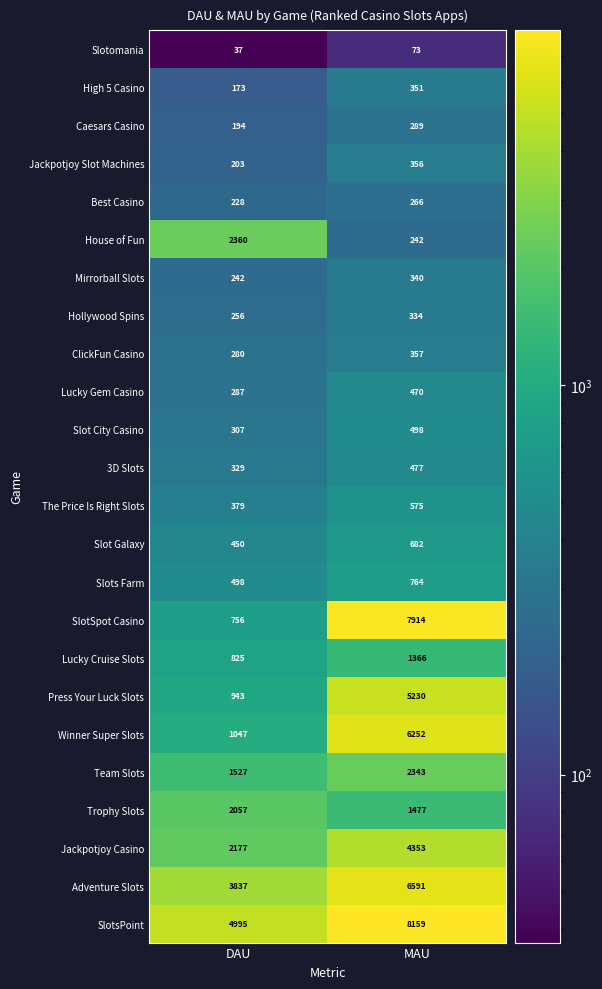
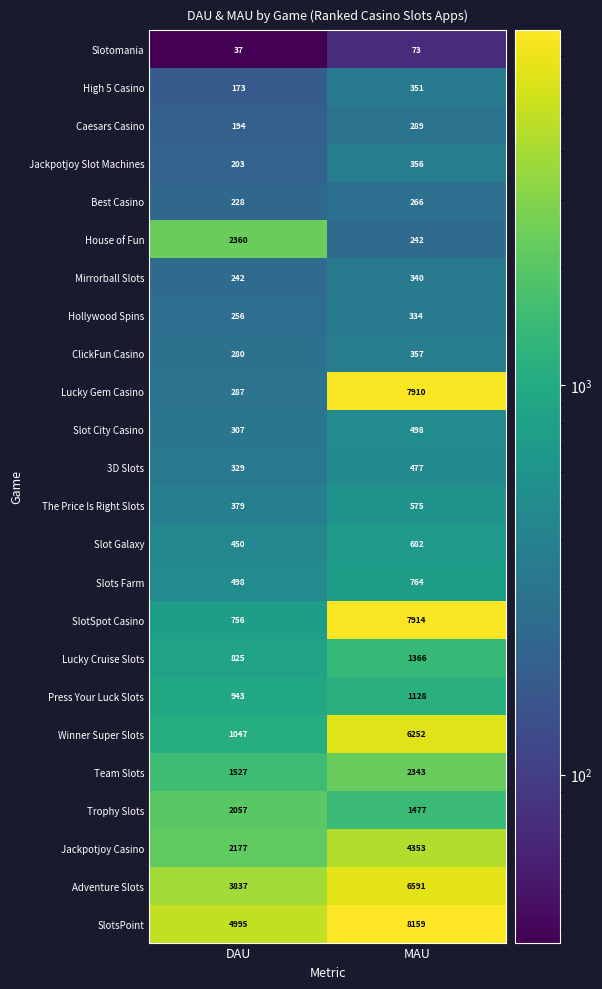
  {
    "Slotomania": {
      "DAU": 37,
      "MAU": 73
    },
    "High 5 Casino": {
      "DAU": 173,
      "MAU": 351
    },
    "Caesars Casino": {
      "DAU": 194,
      "MAU": 289
    },
    "Jackpotjoy Slot Machines": {
      "DAU": 203,
      "MAU": 356
    },
    "Best Casino": {
      "DAU": 228,
      "MAU": 266
    },
    "House of Fun": {
      "DAU": 2360,
      "MAU": 242
    },
    "Mirrorball Slots": {
      "DAU": 242,
      "MAU": 340
    },
    "Hollywood Spins": {
      "DAU": 256,
      "MAU": 334
    },
    "ClickFun Casino": {
      "DAU": 280,
      "MAU": 357
    },
    "Lucky Gem Casino": {
      "DAU": 287,
-     "MAU": 470
+     "MAU": 7910
    },
    "Slot City Casino": {
      "DAU": 307,
      "MAU": 498
    },
    "3D Slots": {
      "DAU": 329,
      "MAU": 477
    },
    "The Price Is Right Slots": {
      "DAU": 379,
      "MAU": 575
    },
    "Slot Galaxy": {
      "DAU": 450,
      "MAU": 682
    },
    "Slots Farm": {
      "DAU": 498,
      "MAU": 764
    },
    "SlotSpot Casino": {
      "DAU": 756,
      "MAU": 7914
    },
    "Lucky Cruise Slots": {
      "DAU": 825,
      "MAU": 1366
    },
    "Press Your Luck Slots": {
      "DAU": 943,
-     "MAU": 5230
+     "MAU": 1128
    },
    "Winner Super Slots": {
      "DAU": 1047,
      "MAU": 6252
    },
    "Team Slots": {
      "DAU": 1527,
      "MAU": 2343
    },
    "Trophy Slots": {
      "DAU": 2057,
      "MAU": 1477
    },
    "Jackpotjoy Casino": {
      "DAU": 2177,
      "MAU": 4353
    },
    "Adventure Slots": {
      "DAU": 3837,
      "MAU": 6591
    },
    "SlotsPoint": {
      "DAU": 4995,
      "MAU": 8159
    }
  }
